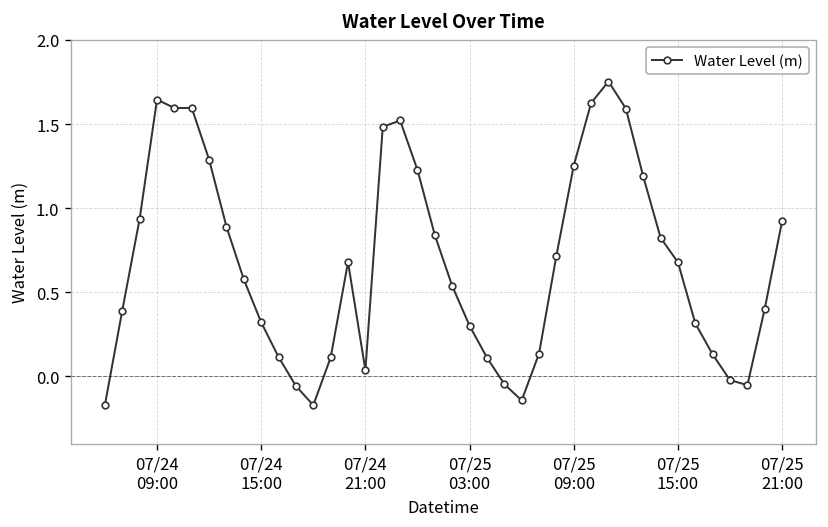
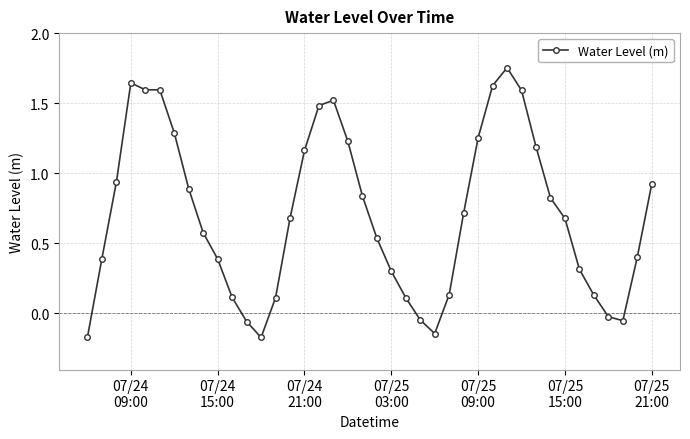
  {
    "07/24 09:00": 1.65,
-   "07/24 15:00": 0.32,
-   "07/24 21:00": 0.04,
+   "07/24 15:00": 0.39,
+   "07/24 21:00": 1.16,
    "07/25 03:00": 0.30,
    "07/25 09:00": 1.25,
    "07/25 15:00": 0.68,
    "07/25 21:00": 0.92
  }
